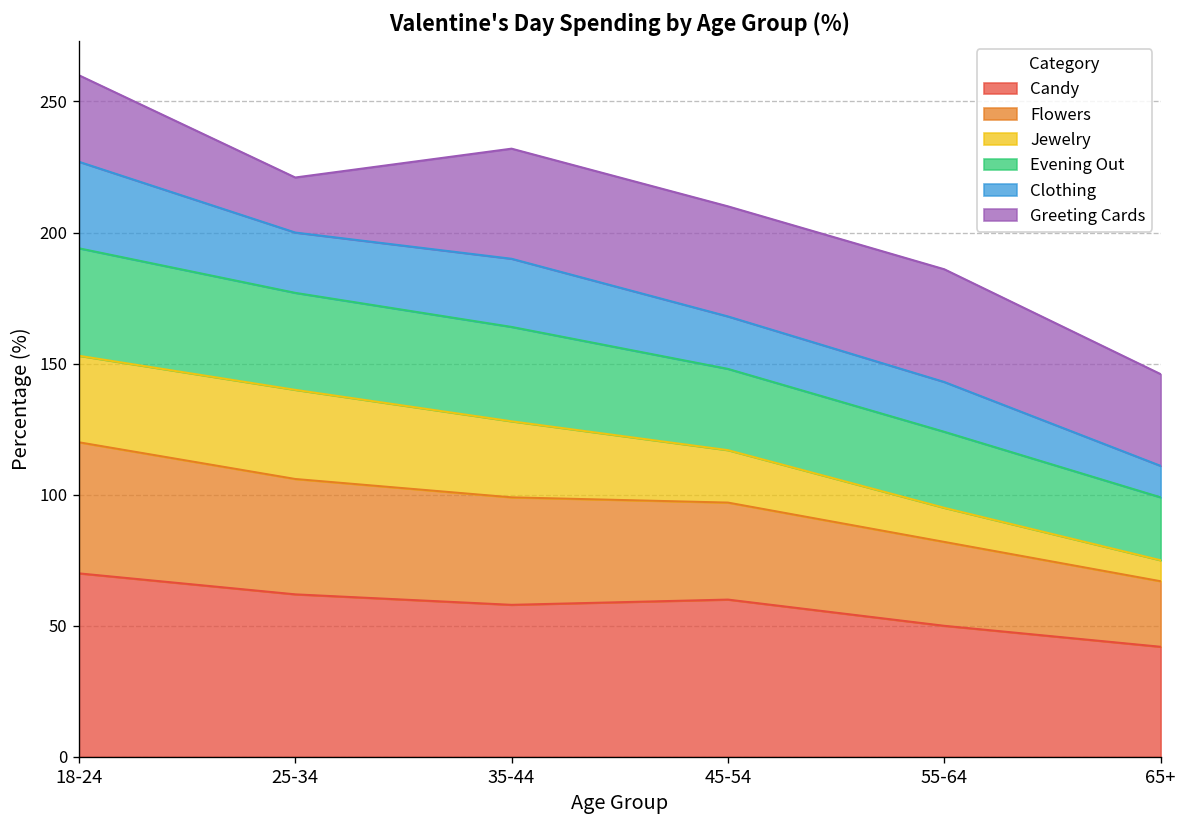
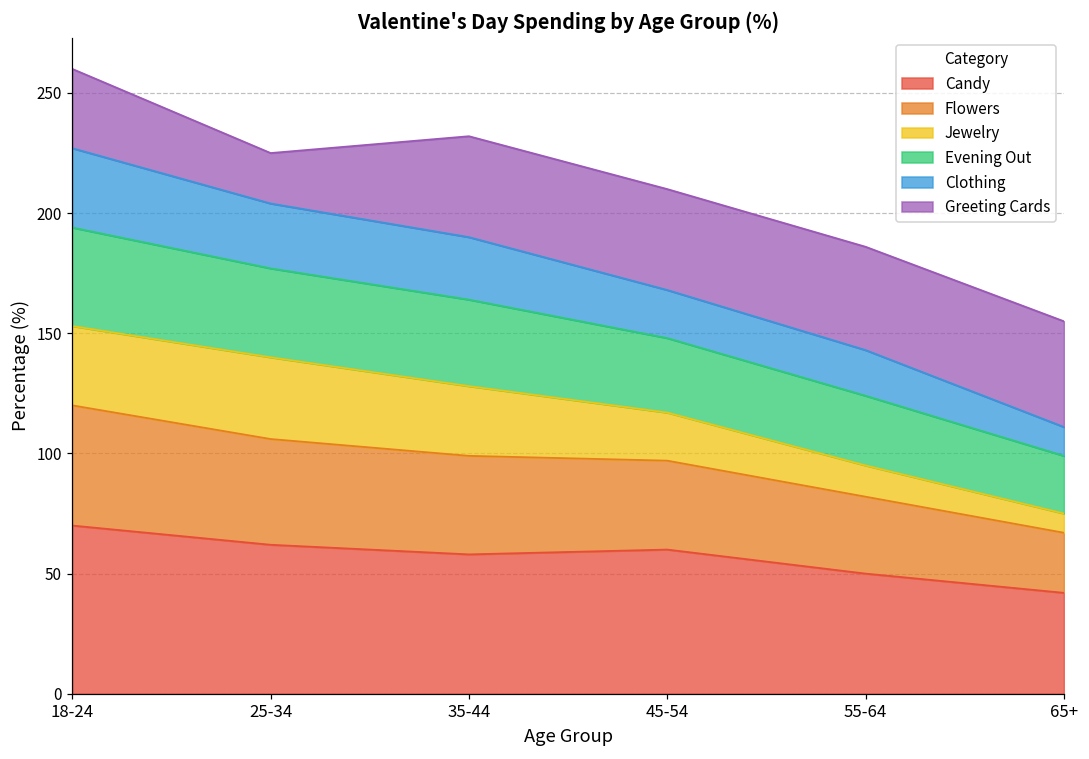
  {
    "Jewelry": {
      "18-24": 33,
      "25-34": 34,
      "35-44": 29,
      "45-54": 20,
      "55-64": 13,
      "65+": 8
    },
    "Evening Out": {
      "18-24": 41,
      "25-34": 37,
      "35-44": 36,
      "45-54": 31,
      "55-64": 29,
      "65+": 24
    },
    "Clothing": {
      "18-24": 33,
-     "25-34": 23,
+     "25-34": 27,
      "35-44": 26,
      "45-54": 20,
      "55-64": 19,
      "65+": 12
    },
    "Greeting Cards": {
      "18-24": 33,
      "25-34": 21,
      "35-44": 42,
      "45-54": 42,
      "55-64": 43,
-     "65+": 35
+     "65+": 44
    }
  }
